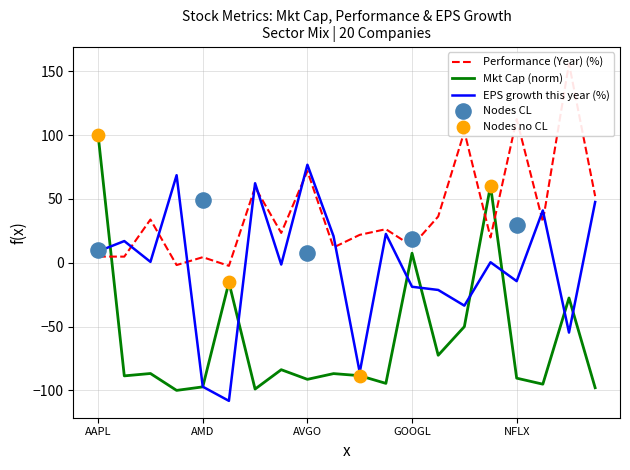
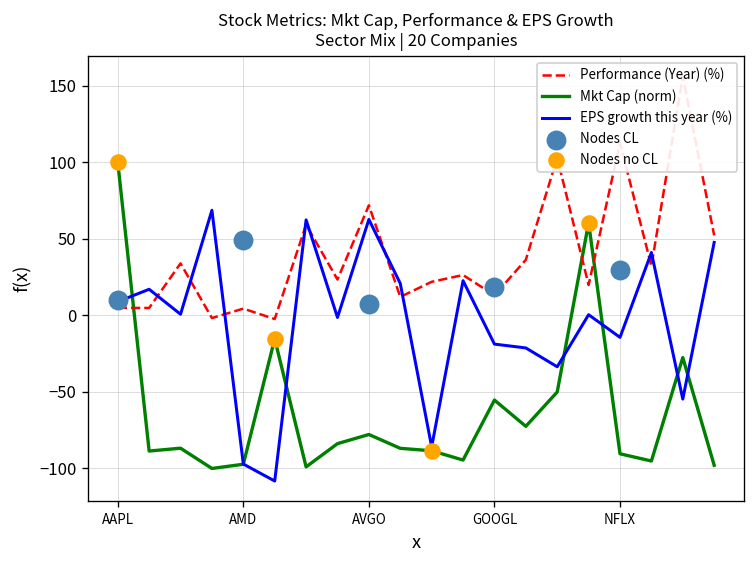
  {
    "Performance (Year) (%)": {
      "AAPL": 5,
      "AMD": 4,
      "AVGO": 72,
      "GOOGL": 13
    },
    "Mkt Cap (norm)": {
-     "AVGO": -91,
-     "GOOGL": 7,
+     "AVGO": -78,
+     "GOOGL": -55,
      "NFLX": -90
    },
    "EPS growth this year (%)": {
-     "AVGO": 77,
+     "AVGO": 63,
      "GOOGL": -19,
      "NFLX": -14
    }
  }
